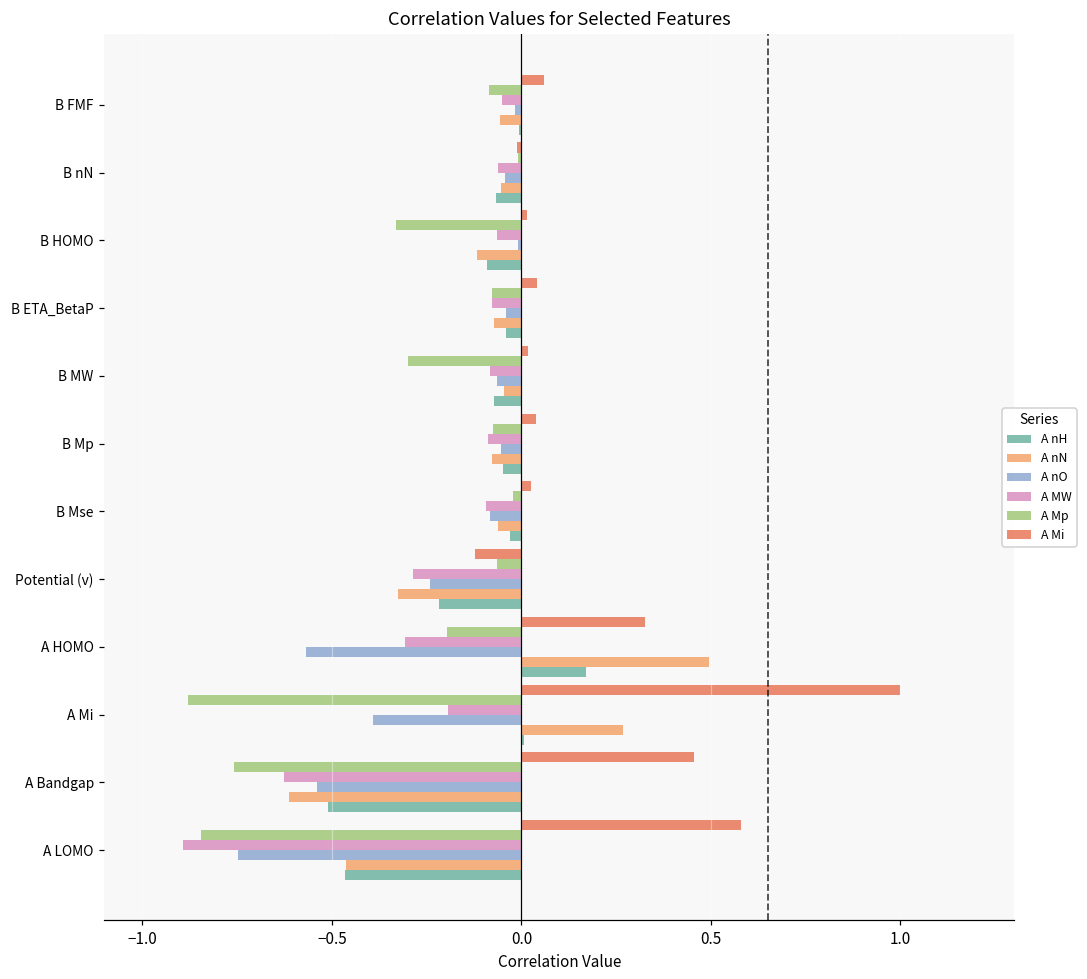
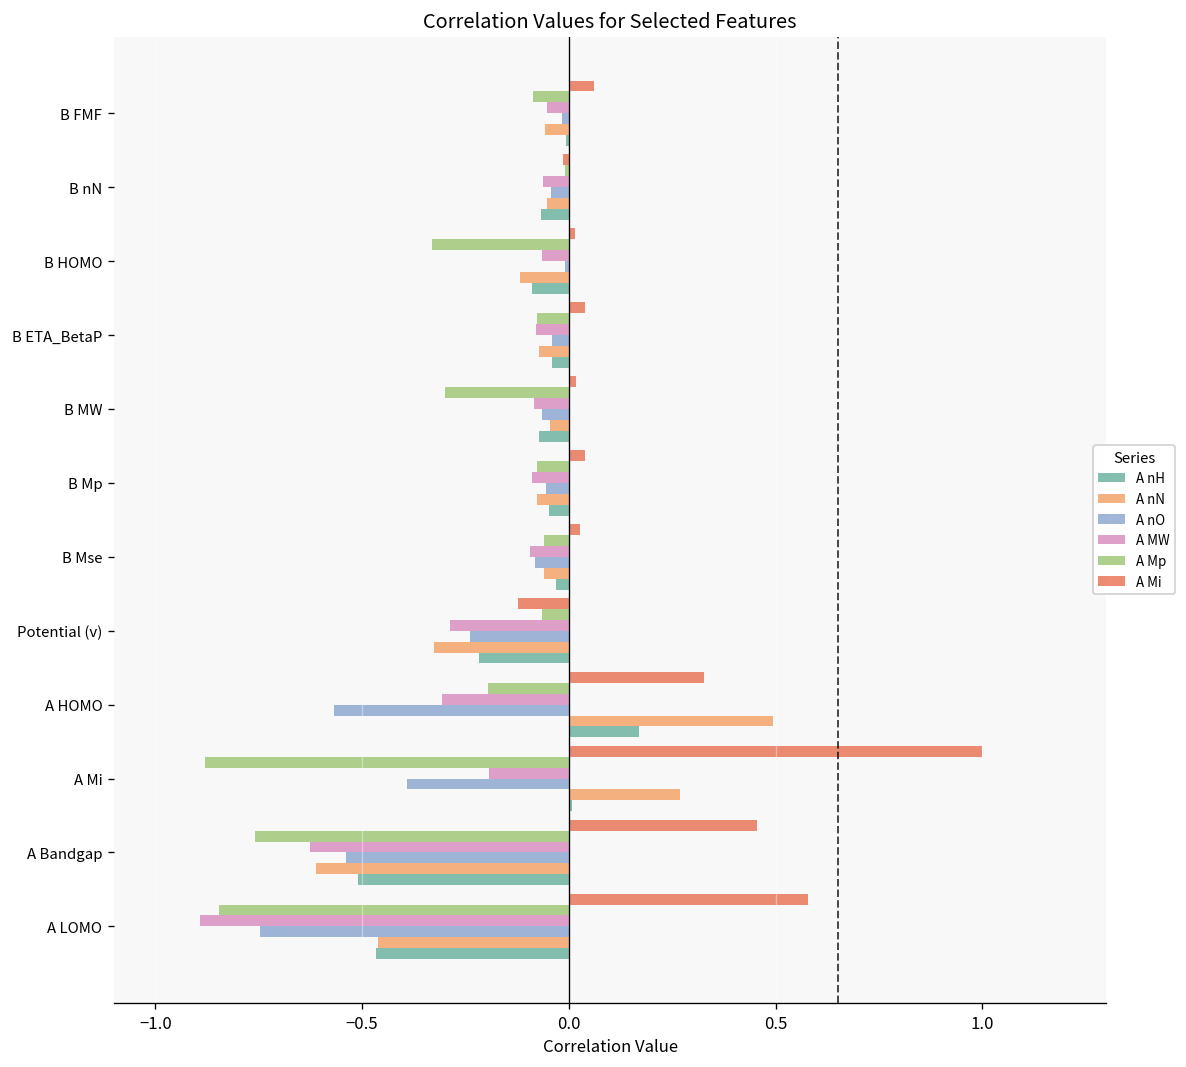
  {
    "A MW": {
      "B FMF": -0.05,
      "B nN": -0.06,
      "B HOMO": -0.07,
      "B ETA_BetaP": -0.08,
      "B MW": -0.08,
      "B Mp": -0.09,
      "B Mse": -0.09,
      "Potential (v)": -0.29,
      "A HOMO": -0.31,
      "A Mi": -0.19,
      "A Bandgap": -0.63,
      "A LOMO": -0.89
    },
    "A Mp": {
      "B FMF": -0.09,
      "B nN": -0.01,
      "B HOMO": -0.33,
      "B ETA_BetaP": -0.08,
      "B MW": -0.30,
      "B Mp": -0.08,
-     "B Mse": -0.02,
+     "B Mse": -0.06,
      "Potential (v)": -0.06,
      "A HOMO": -0.20,
      "A Mi": -0.88,
      "A Bandgap": -0.76,
      "A LOMO": -0.85
    }
  }
